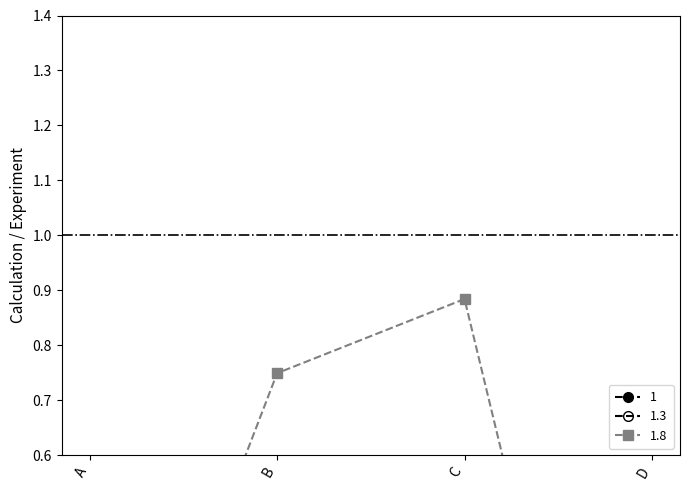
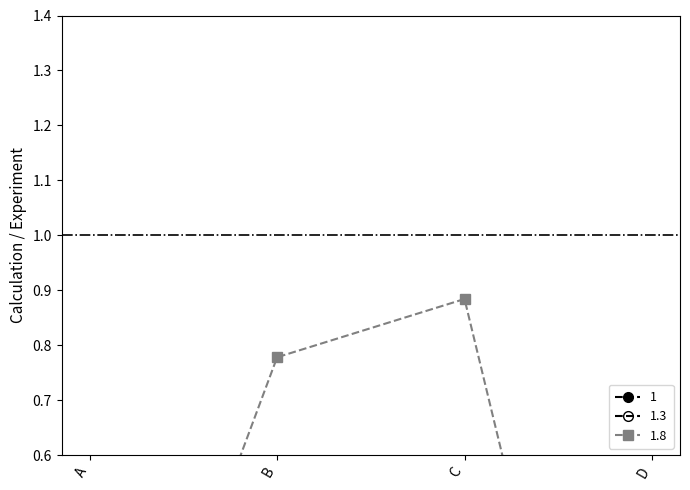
  {
    "1.8": {
-     "B": 0.75,
+     "B": 0.78,
      "C": 0.88
    }
  }
